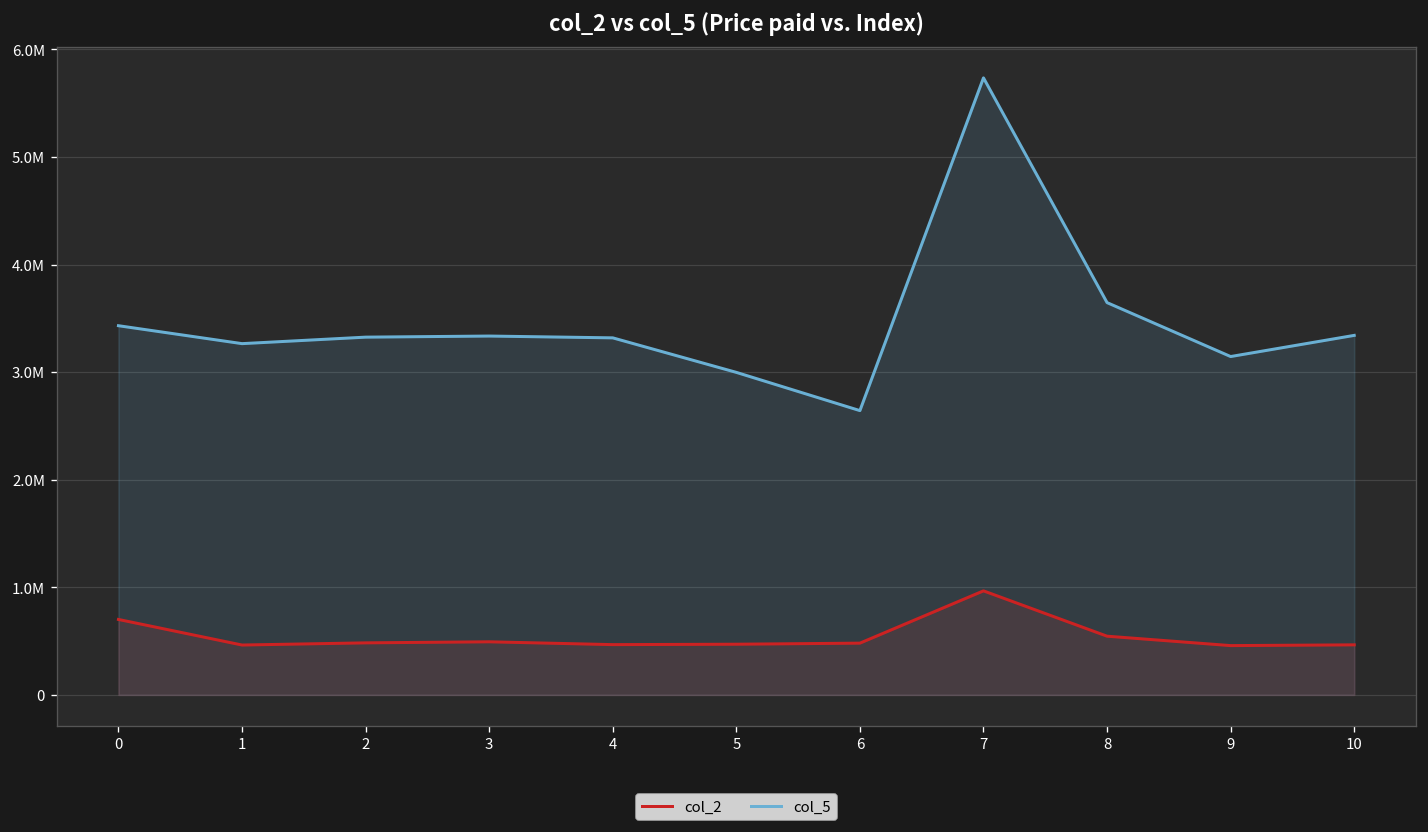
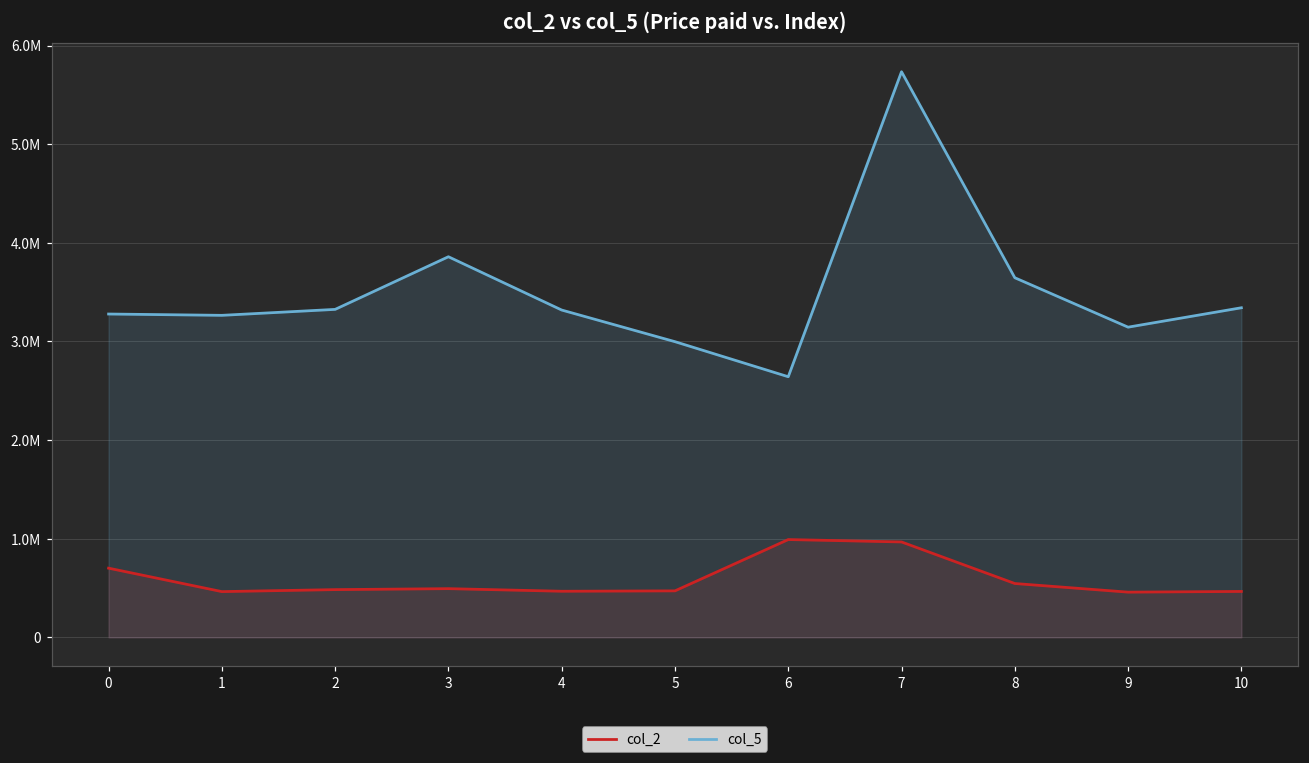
  {
    "col_2": {
      "0": 700000,
      "1": 500000,
      "2": 500000,
      "3": 500000,
      "4": 500000,
      "5": 500000,
-     "6": 500000,
+     "6": 1000000,
      "7": 1000000,
      "8": 500000,
      "9": 500000,
      "10": 500000
    },
    "col_5": {
-     "0": 3400000,
+     "0": 3300000,
      "1": 3300000,
      "2": 3300000,
-     "3": 3300000,
+     "3": 3900000,
      "4": 3300000,
      "5": 3000000,
      "6": 2600000,
      "7": 5700000,
      "8": 3600000,
      "9": 3100000,
      "10": 3300000
    }
  }
